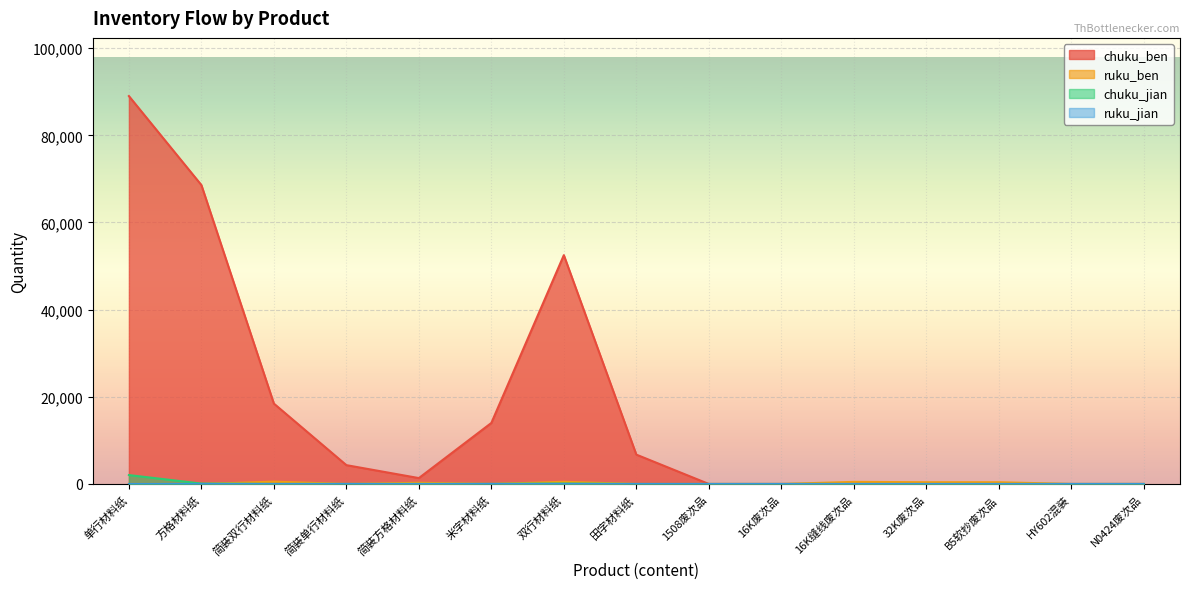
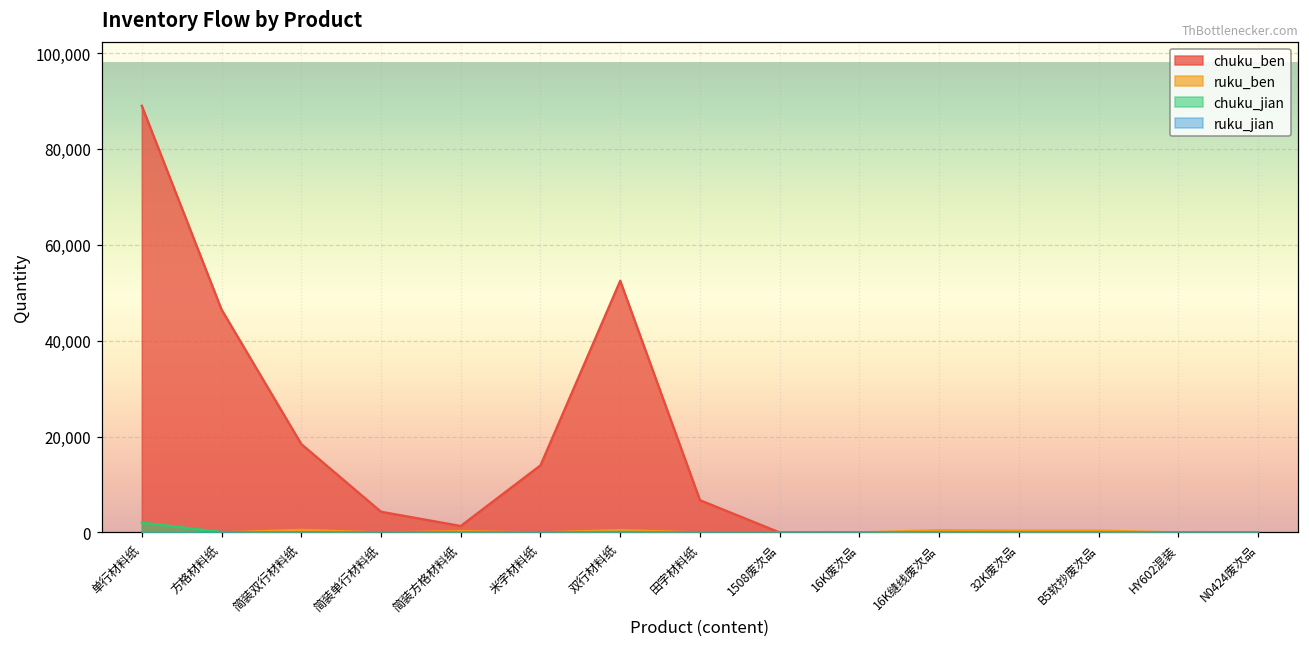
  {
    "chuku_ben": {
      "单行材料纸": "89,000",
-     "方格材料纸": "69,000",
+     "方格材料纸": "47,000",
      "简装双行材料纸": "18,000",
      "简装单行材料纸": "4,000",
      "简装方格材料纸": "1,000",
      "米字材料纸": "14,000",
      "双行材料纸": "53,000",
      "田字材料纸": "7,000"
    },
    "chuku_jian": {
      "单行材料纸": "2,000"
    }
  }
